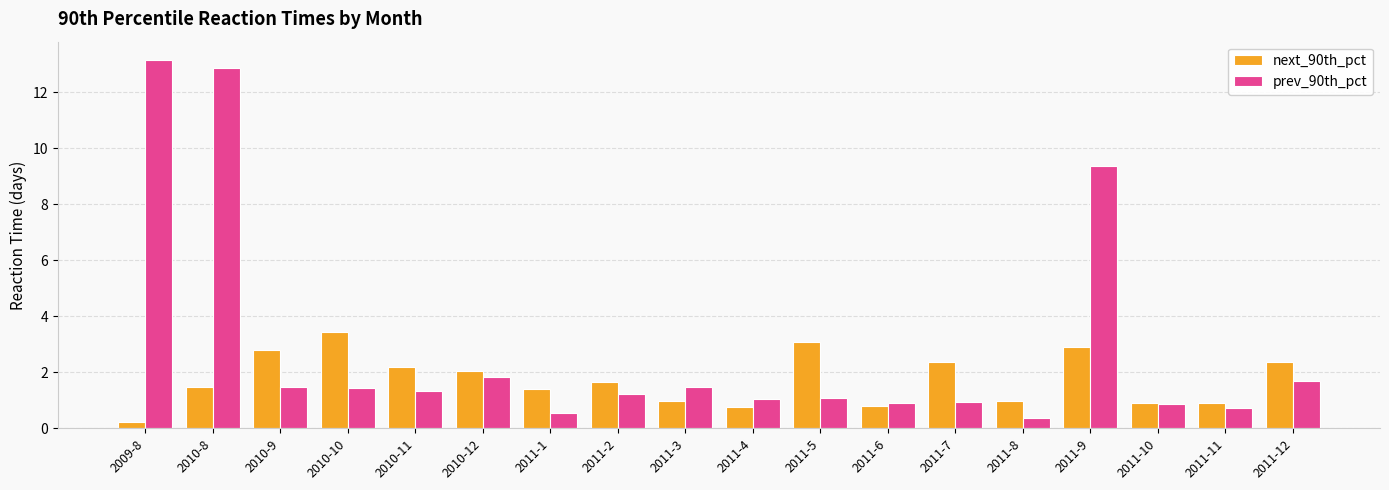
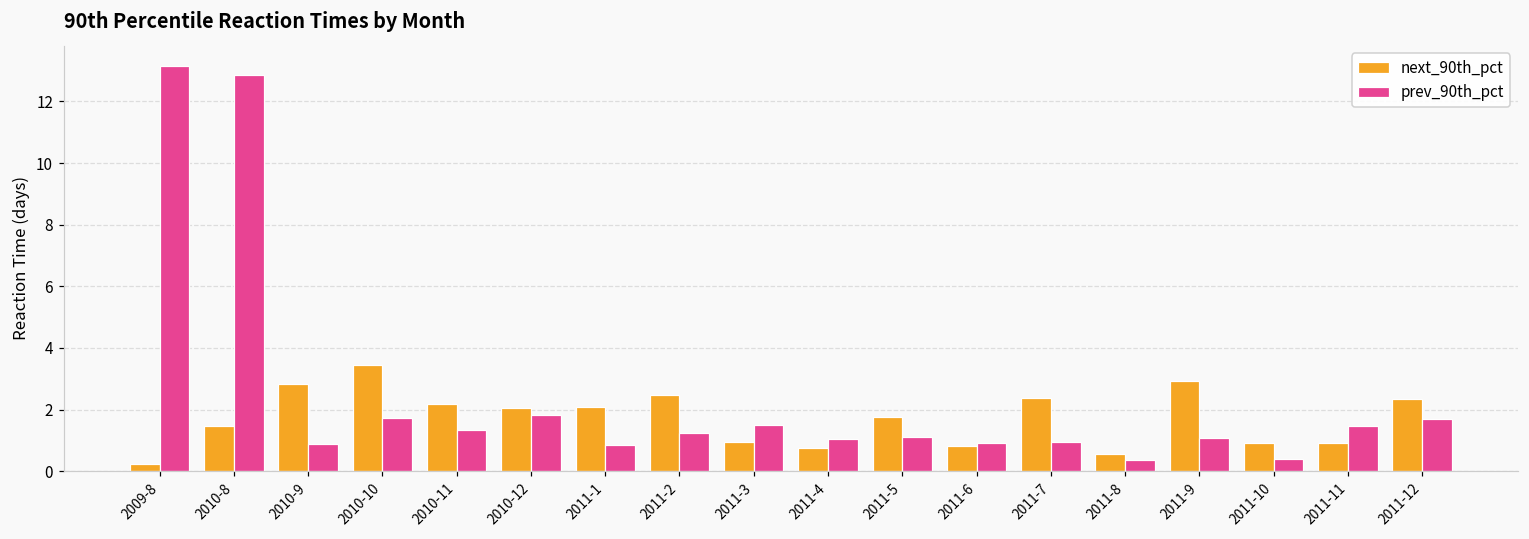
  {
    "next_90th_pct": {
      "2009-8": 0.2,
      "2010-8": 1.5,
      "2010-9": 2.8,
      "2010-10": 3.4,
      "2010-11": 2.2,
      "2010-12": 2.1,
-     "2011-1": 1.4,
-     "2011-2": 1.7,
+     "2011-1": 2.1,
+     "2011-2": 2.5,
      "2011-3": 1.0,
      "2011-4": 0.7,
-     "2011-5": 3.1,
+     "2011-5": 1.7,
      "2011-6": 0.8,
      "2011-7": 2.4,
-     "2011-8": 1.0,
+     "2011-8": 0.6,
      "2011-9": 2.9,
      "2011-10": 0.9,
      "2011-11": 0.9,
      "2011-12": 2.4
    },
    "prev_90th_pct": {
      "2009-8": 13.1,
      "2010-8": 12.9,
-     "2010-9": 1.5,
-     "2010-10": 1.4,
+     "2010-9": 0.9,
+     "2010-10": 1.7,
      "2010-11": 1.3,
      "2010-12": 1.8,
-     "2011-1": 0.5,
+     "2011-1": 0.8,
      "2011-2": 1.2,
      "2011-3": 1.5,
      "2011-4": 1.1,
      "2011-5": 1.1,
      "2011-6": 0.9,
      "2011-7": 0.9,
      "2011-8": 0.4,
-     "2011-9": 9.4,
-     "2011-10": 0.9,
-     "2011-11": 0.7,
+     "2011-9": 1.1,
+     "2011-10": 0.4,
+     "2011-11": 1.5,
      "2011-12": 1.7
    }
  }
